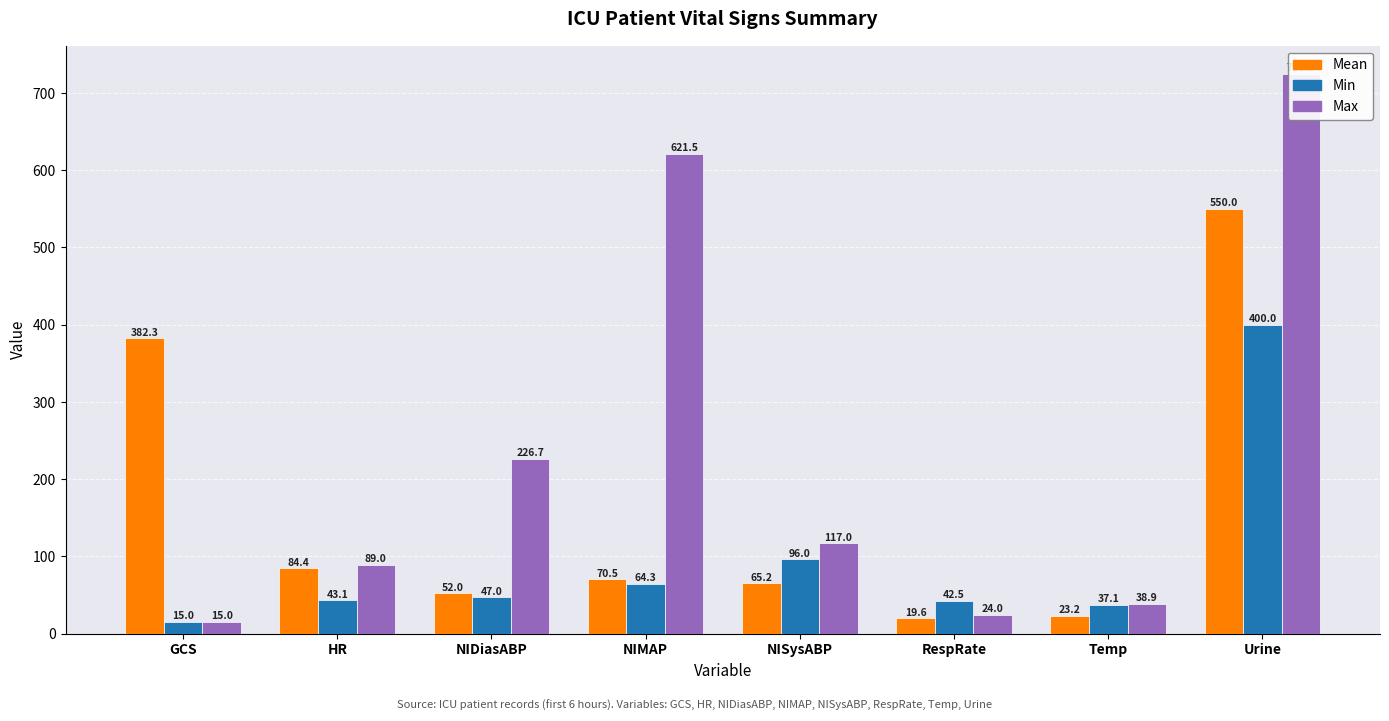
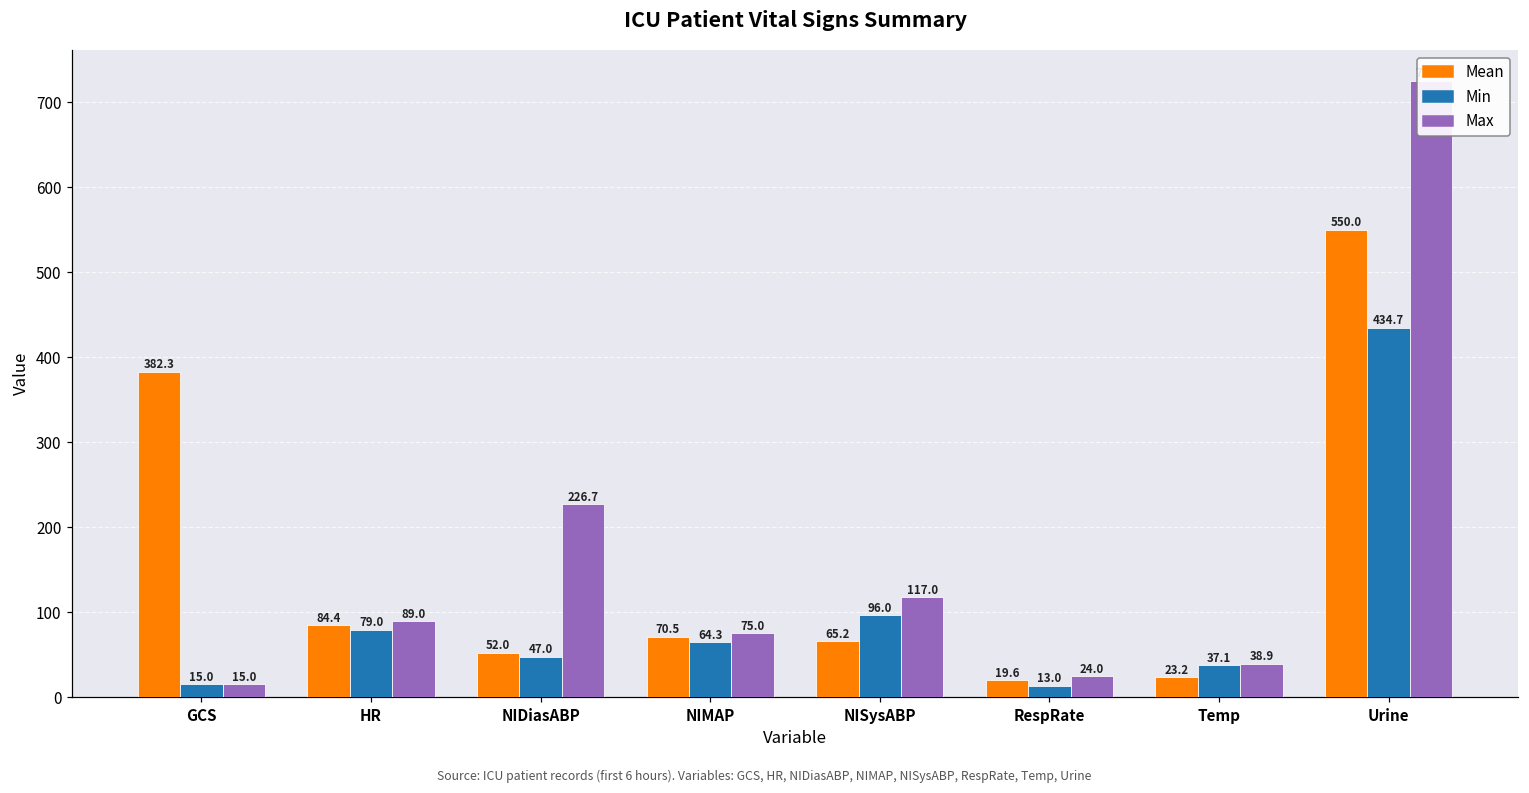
  {
    "Mean": {
      "GCS": 382.3,
      "HR": 84.4,
      "NIDiasABP": 52.0,
      "NIMAP": 70.5,
      "NISysABP": 65.2,
      "RespRate": 19.6,
      "Temp": 23.2,
      "Urine": 550.0
    },
    "Min": {
      "GCS": 15.0,
-     "HR": 43.1,
+     "HR": 79.0,
      "NIDiasABP": 47.0,
      "NIMAP": 64.3,
      "NISysABP": 96.0,
-     "RespRate": 42.5,
+     "RespRate": 13.0,
      "Temp": 37.1,
-     "Urine": 400.0
+     "Urine": 434.7
    },
    "Max": {
      "GCS": 15.0,
      "HR": 89.0,
      "NIDiasABP": 226.7,
-     "NIMAP": 621.5,
+     "NIMAP": 75.0,
      "NISysABP": 117.0,
      "RespRate": 24.0,
      "Temp": 38.9
    }
  }
